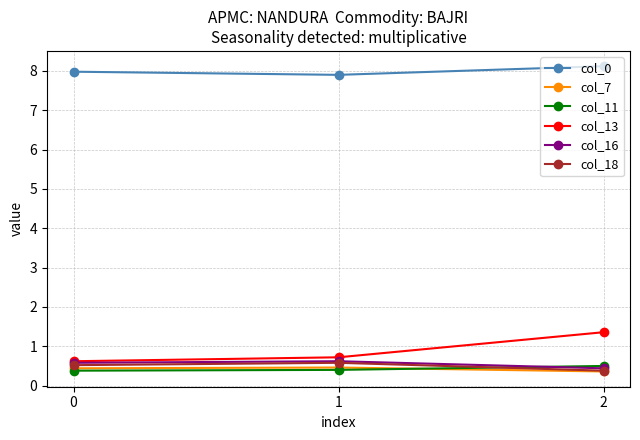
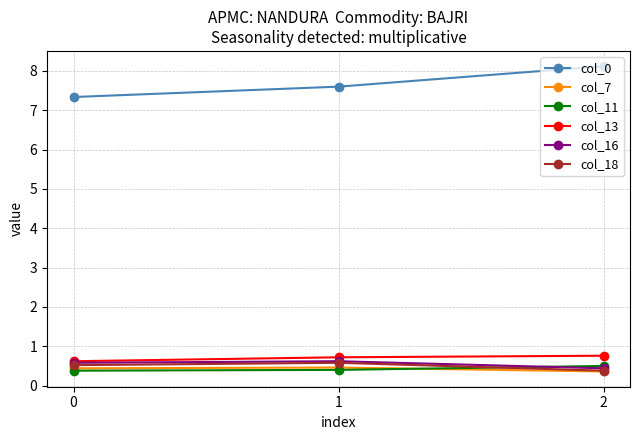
  {
    "col_0": {
-     "0": 8.0,
-     "1": 7.9
+     "0": 7.3,
+     "1": 7.6
    },
    "col_13": {
      "1": 0.7,
-     "2": 1.4
+     "2": 0.8
    }
  }
